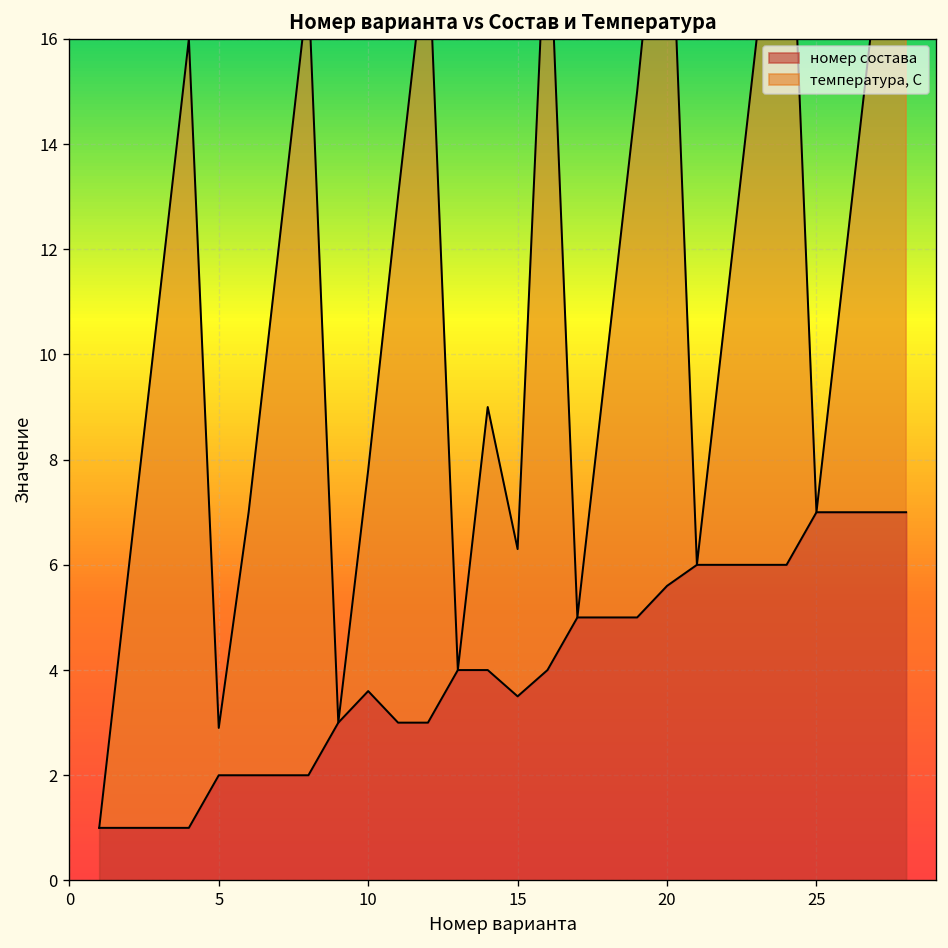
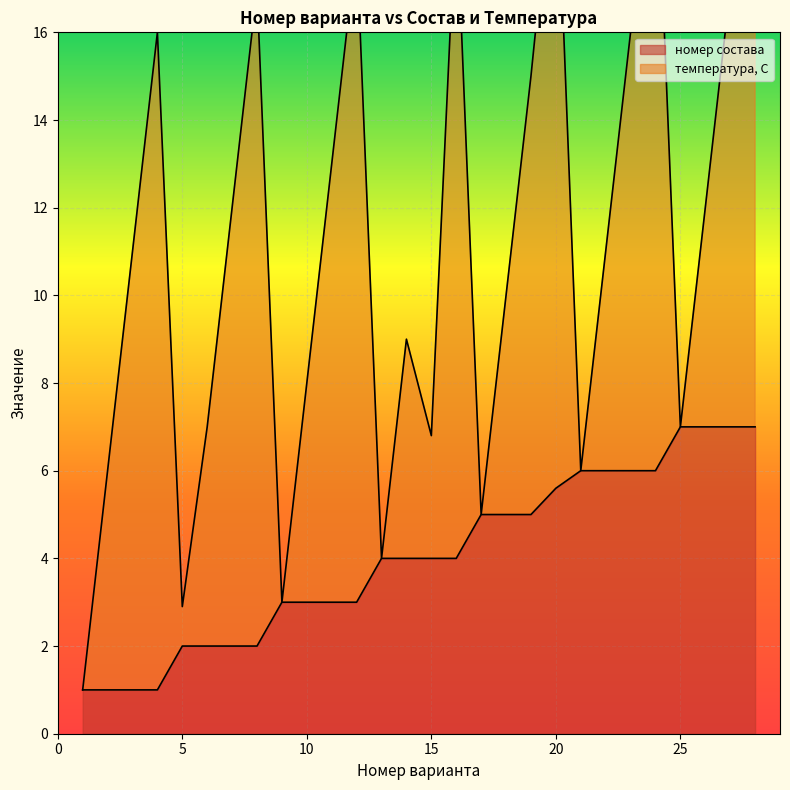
  {
    "номер состава": {
      "5": 2.0,
-     "10": 3.6,
-     "15": 3.5,
+     "10": 3.0,
+     "15": 4.0,
      "20": 5.6
    },
    "температура, С": {
      "5": 0.9,
-     "10": 4.2,
+     "10": 5.0,
      "15": 2.8
    }
  }
